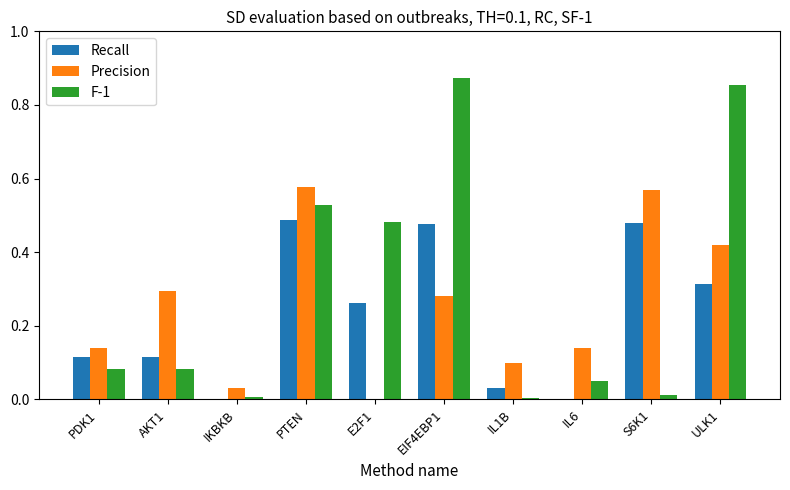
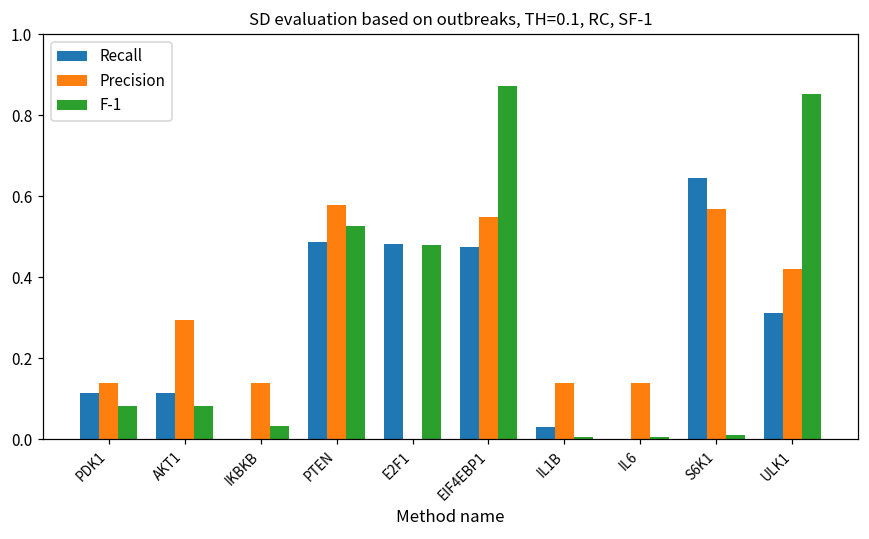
  {
    "Recall": {
      "PDK1": 0.11,
      "AKT1": 0.11,
      "PTEN": 0.49,
-     "E2F1": 0.26,
+     "E2F1": 0.48,
      "EIF4EBP1": 0.48,
      "IL1B": 0.03,
-     "S6K1": 0.48,
+     "S6K1": 0.64,
      "ULK1": 0.31
    },
    "Precision": {
      "PDK1": 0.14,
      "AKT1": 0.29,
-     "IKBKB": 0.03,
+     "IKBKB": 0.14,
      "PTEN": 0.58,
-     "EIF4EBP1": 0.28,
-     "IL1B": 0.10,
+     "EIF4EBP1": 0.55,
+     "IL1B": 0.14,
      "IL6": 0.14,
      "S6K1": 0.57,
      "ULK1": 0.42
    },
    "F-1": {
      "PDK1": 0.08,
      "AKT1": 0.08,
-     "IKBKB": 0.01,
+     "IKBKB": 0.03,
      "PTEN": 0.53,
      "E2F1": 0.48,
      "EIF4EBP1": 0.87,
-     "IL6": 0.05,
+     "IL6": 0.00,
      "S6K1": 0.01,
      "ULK1": 0.85
    }
  }
